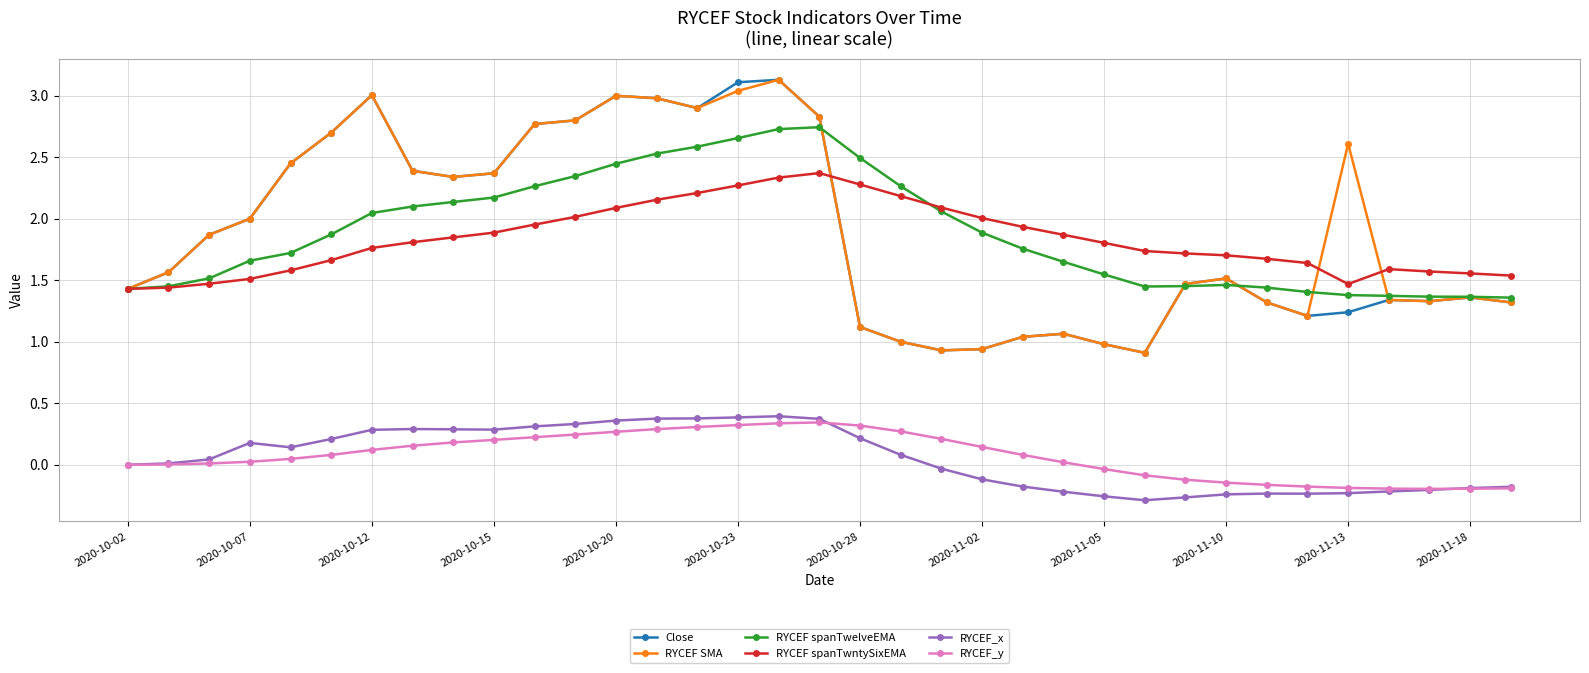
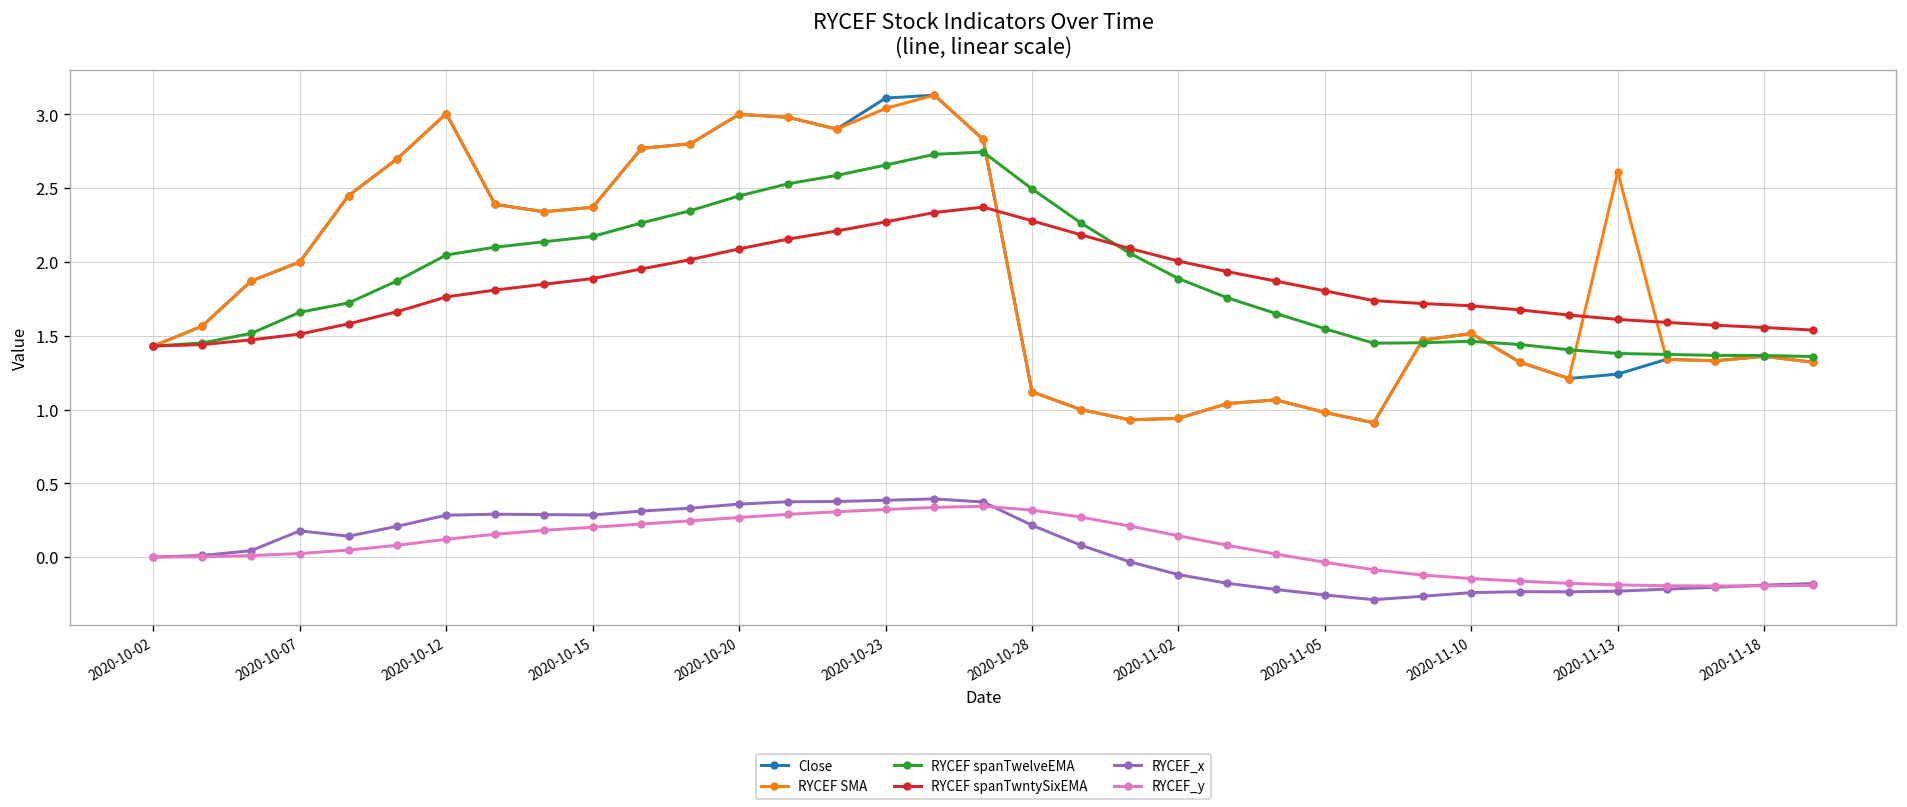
  {
    "Close": {
      "2020-10-23": 3.11,
      "2020-11-13": 1.24
    },
    "RYCEF SMA": {
      "2020-10-23": 3.04,
      "2020-11-13": 2.61
    },
    "RYCEF spanTwelveEMA": {
      "2020-10-07": 1.66,
      "2020-10-12": 2.05,
      "2020-10-15": 2.17,
      "2020-10-20": 2.45,
      "2020-10-23": 2.66,
      "2020-10-28": 2.49,
      "2020-11-02": 1.89,
      "2020-11-05": 1.55,
      "2020-11-10": 1.46,
      "2020-11-13": 1.38
    },
    "RYCEF spanTwntySixEMA": {
      "2020-10-07": 1.51,
      "2020-10-12": 1.76,
      "2020-10-15": 1.89,
      "2020-10-20": 2.09,
      "2020-10-23": 2.27,
      "2020-10-28": 2.28,
      "2020-11-02": 2.01,
      "2020-11-05": 1.80,
      "2020-11-10": 1.70,
-     "2020-11-13": 1.47,
+     "2020-11-13": 1.61,
      "2020-11-18": 1.56
    },
    "RYCEF_x": {
      "2020-10-07": 0.18,
      "2020-10-12": 0.28,
      "2020-10-15": 0.29,
      "2020-10-20": 0.36,
      "2020-10-23": 0.38,
      "2020-10-28": 0.22,
      "2020-11-02": -0.12,
      "2020-11-05": -0.26,
      "2020-11-10": -0.24,
      "2020-11-13": -0.23
    },
    "RYCEF_y": {
      "2020-10-07": 0.02,
      "2020-10-12": 0.12,
      "2020-10-15": 0.20,
      "2020-10-20": 0.27,
      "2020-10-23": 0.32,
      "2020-10-28": 0.32,
      "2020-11-02": 0.14,
      "2020-11-05": -0.04,
      "2020-11-10": -0.15,
      "2020-11-13": -0.19
    }
  }
